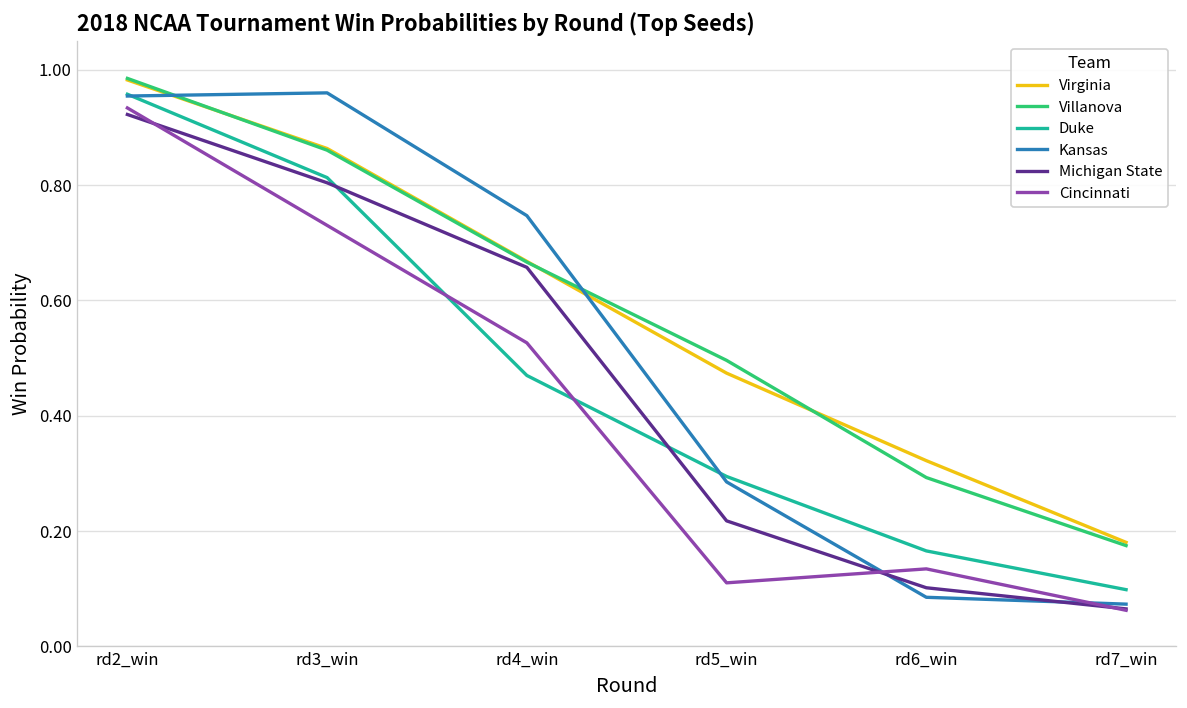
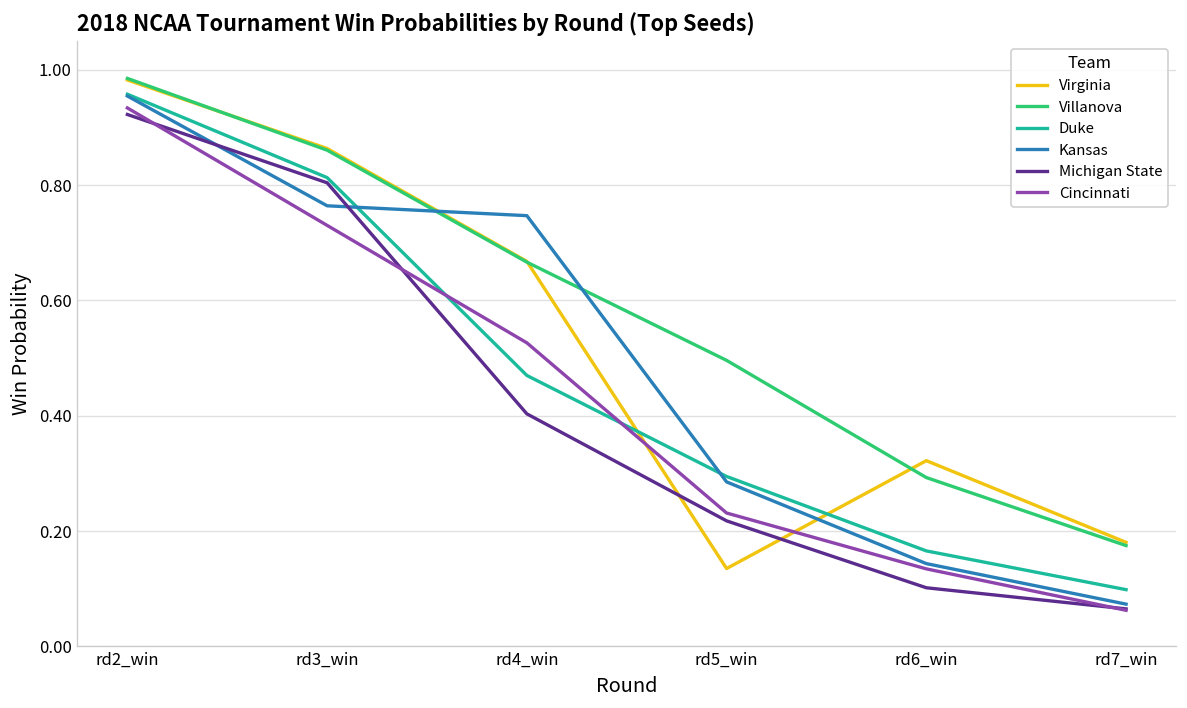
  {
    "Virginia": {
-     "rd5_win": 0.47,
+     "rd5_win": 0.13,
      "rd6_win": 0.32,
      "rd7_win": 0.18
    },
    "Kansas": {
-     "rd3_win": 0.96,
+     "rd3_win": 0.76,
      "rd4_win": 0.75,
      "rd5_win": 0.29,
-     "rd6_win": 0.09,
+     "rd6_win": 0.14,
      "rd7_win": 0.07
    },
    "Michigan State": {
      "rd2_win": 0.92,
      "rd3_win": 0.80,
-     "rd4_win": 0.66,
+     "rd4_win": 0.40,
      "rd5_win": 0.22,
      "rd6_win": 0.10
    },
    "Cincinnati": {
      "rd2_win": 0.93,
      "rd3_win": 0.73,
      "rd4_win": 0.53,
-     "rd5_win": 0.11,
+     "rd5_win": 0.23,
      "rd6_win": 0.13
    }
  }
